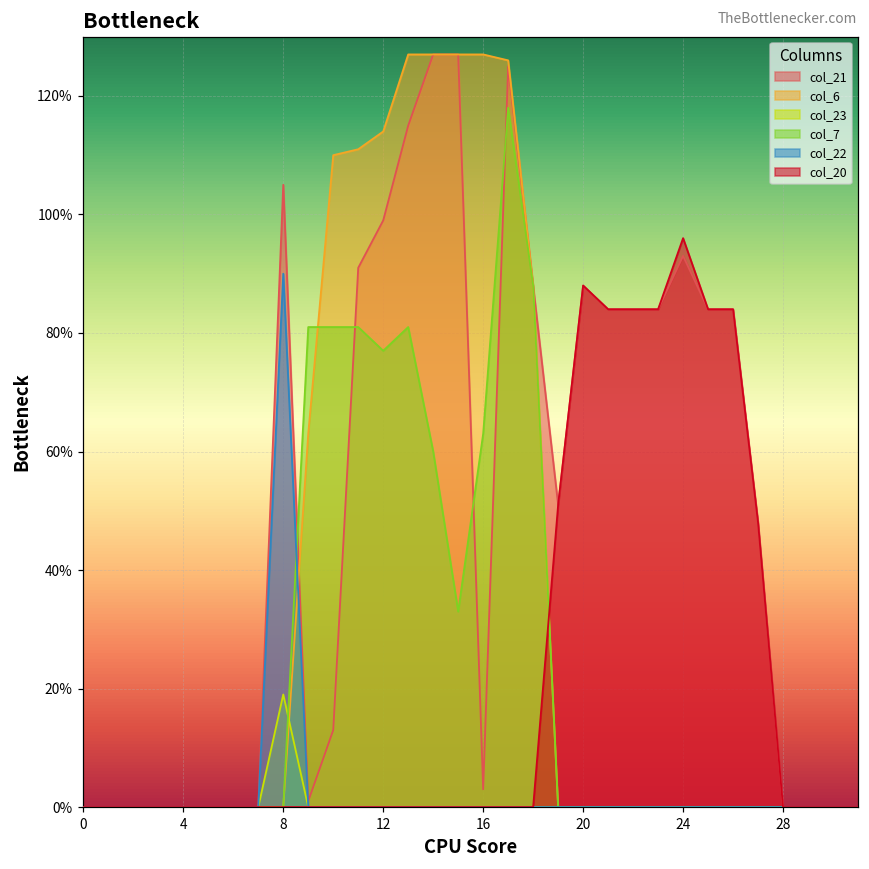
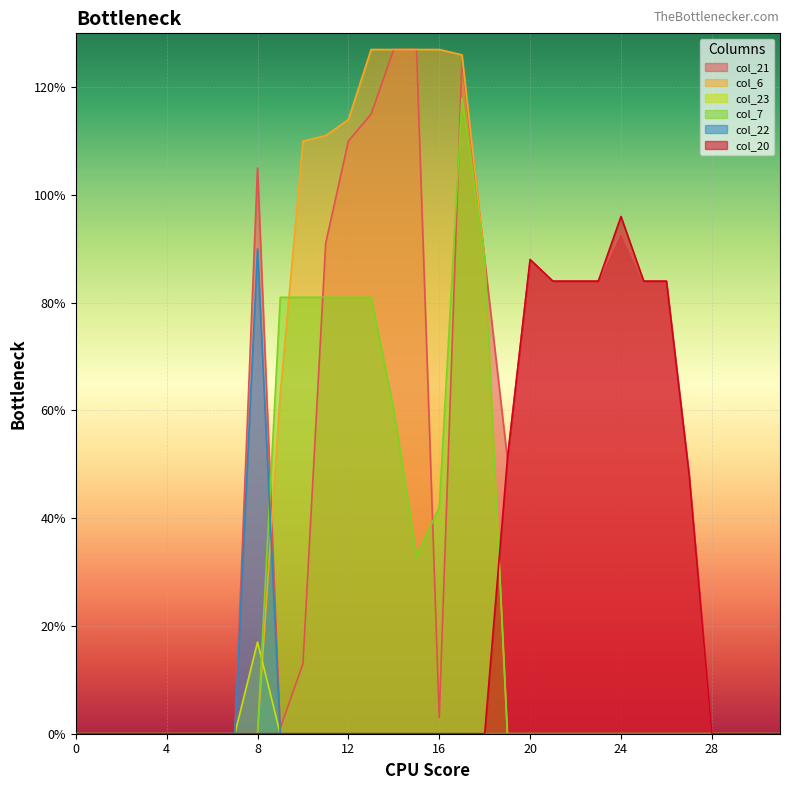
  {
    "col_21": {
      "8": "105%",
-     "12": "99%",
+     "12": "110%",
      "16": "3%",
      "24": "93%"
    },
    "col_6": {
      "12": "114%",
      "16": "127%"
    },
    "col_23": {
-     "8": "19%"
+     "8": "17%"
    },
    "col_7": {
-     "12": "77%",
-     "16": "63%"
+     "12": "81%",
+     "16": "42%"
    },
    "col_22": {
      "8": "90%"
    },
    "col_20": {
      "24": "96%"
    }
  }
